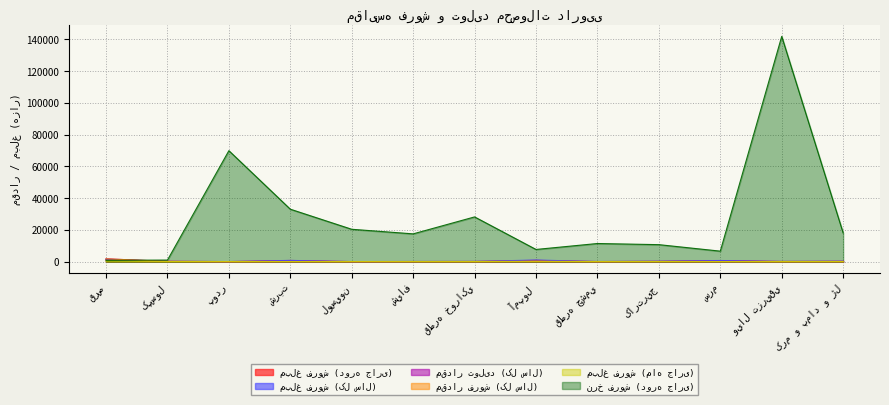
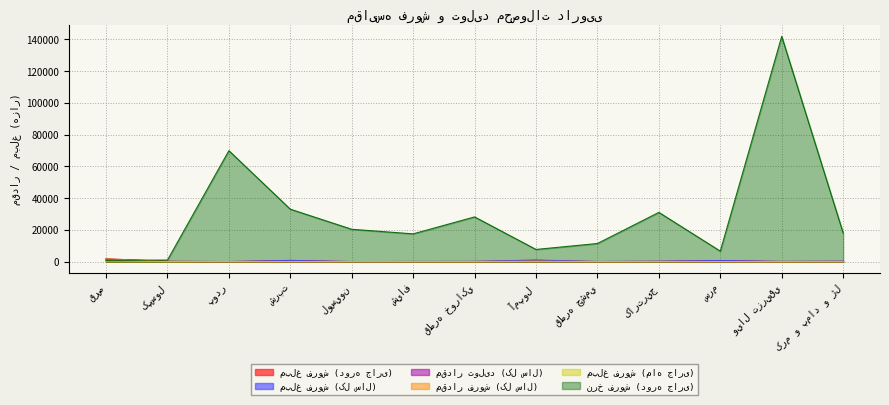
  {
    "نرخ فروش (دوره جاری)": {
      "پودر": 70000,
      "شربت": 33000,
      "لوسيون": 20000,
      "شياف": 17000,
      "قطره خوراکي": 28000,
      "آمپول": 8000,
      "قطره چشمي": 11000,
-     "کارتريج": 11000,
+     "کارتريج": 31000,
      "سرم": 7000,
      "ويال تزريقي": 142000,
      "کرم و پماد و ژل": 18000
    }
  }
